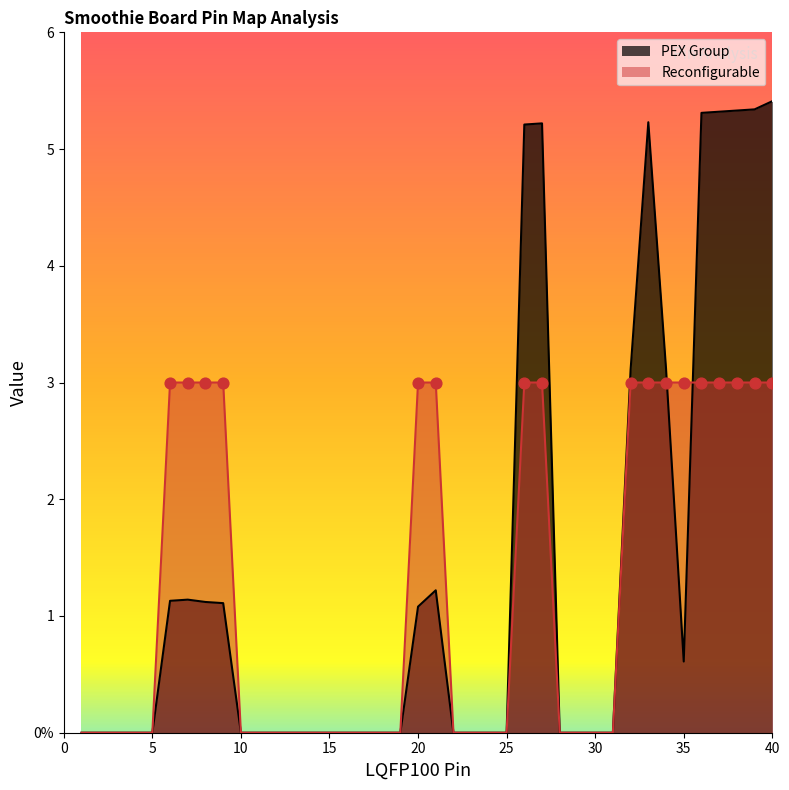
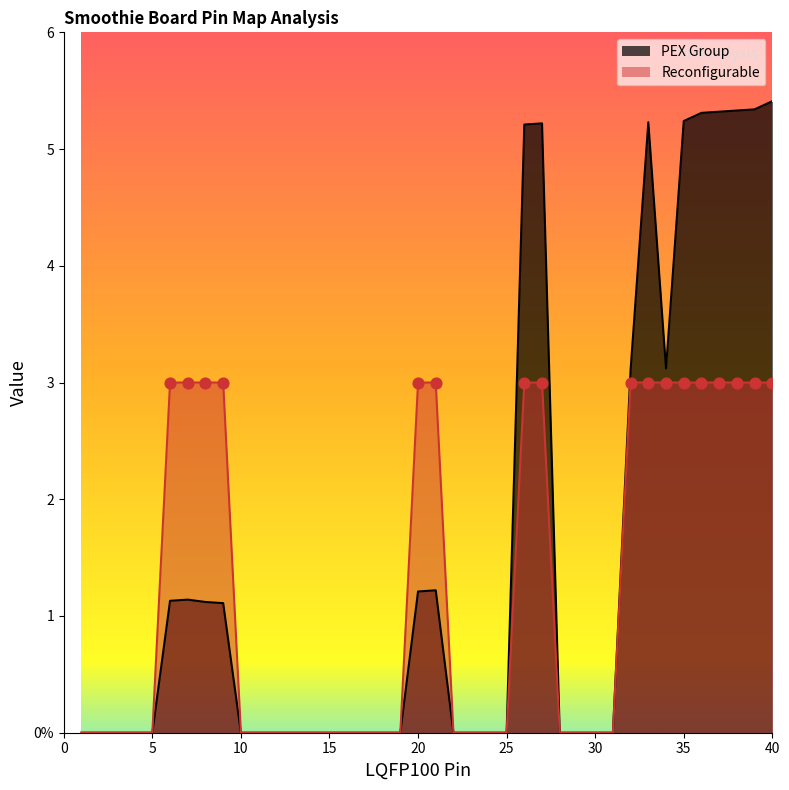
  {
    "PEX Group": {
-     "20": 1.08,
-     "35": 0.61,
+     "20": 1.21,
+     "35": 5.24,
      "40": 5.41
    }
  }
